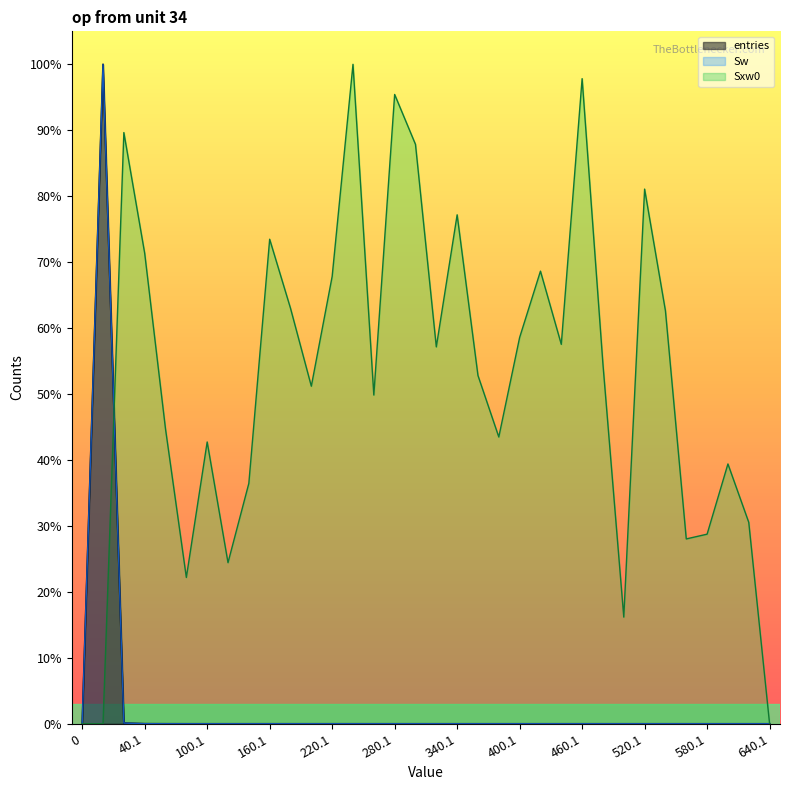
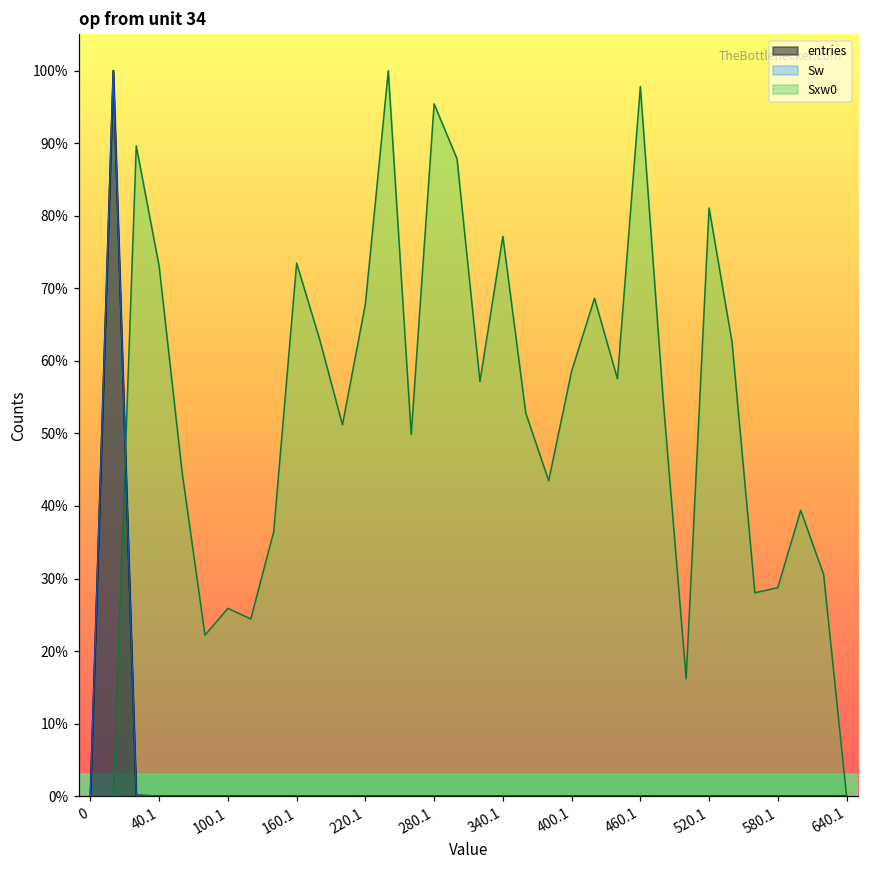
  {
    "Sxw0": {
-     "40.1": "71%",
-     "100.1": "43%",
+     "40.1": "73%",
+     "100.1": "26%",
      "160.1": "73%",
      "220.1": "68%",
      "280.1": "95%",
      "340.1": "77%",
      "400.1": "59%",
      "460.1": "98%",
      "520.1": "81%",
      "580.1": "29%"
    }
  }
